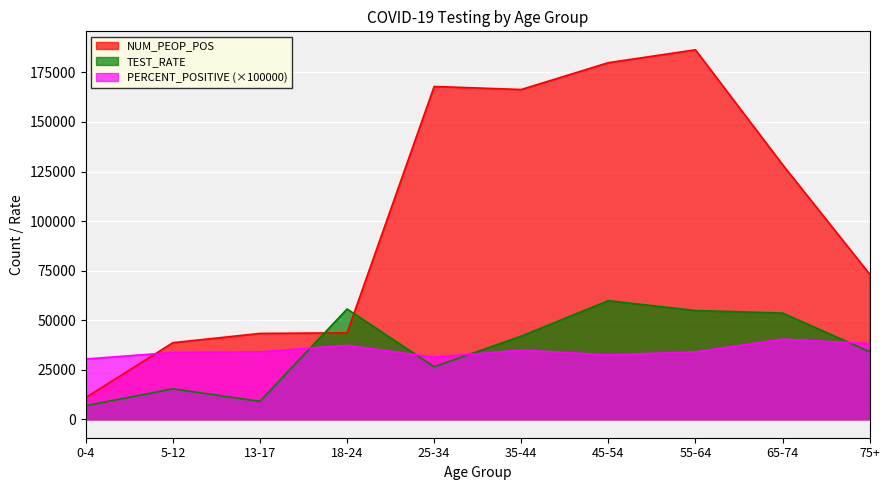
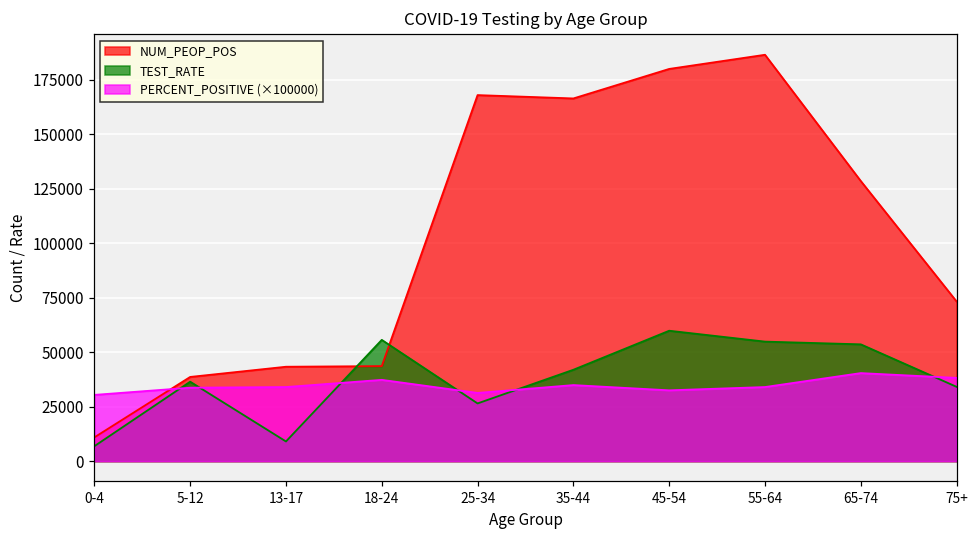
  {
    "NUM_PEOP_POS": {
      "0-4": 11000,
      "5-12": 39000,
      "13-17": 43000,
      "18-24": 44000,
      "25-34": 168000,
      "35-44": 166000,
      "45-54": 180000,
      "55-64": 186000,
      "65-74": 129000,
      "75+": 73000
    },
    "TEST_RATE": {
      "0-4": 7000,
-     "5-12": 15000,
+     "5-12": 36000,
      "13-17": 9000,
      "18-24": 56000,
      "25-34": 26000,
      "35-44": 42000,
      "45-54": 60000,
      "55-64": 55000,
      "65-74": 54000,
      "75+": 34000
    },
    "PERCENT_POSITIVE (×100000)": {
      "0-4": 30000,
      "5-12": 34000,
      "13-17": 34000,
      "18-24": 37000,
      "25-34": 31000,
      "35-44": 35000,
      "45-54": 33000,
      "55-64": 34000,
      "65-74": 40000,
      "75+": 38000
    }
  }
